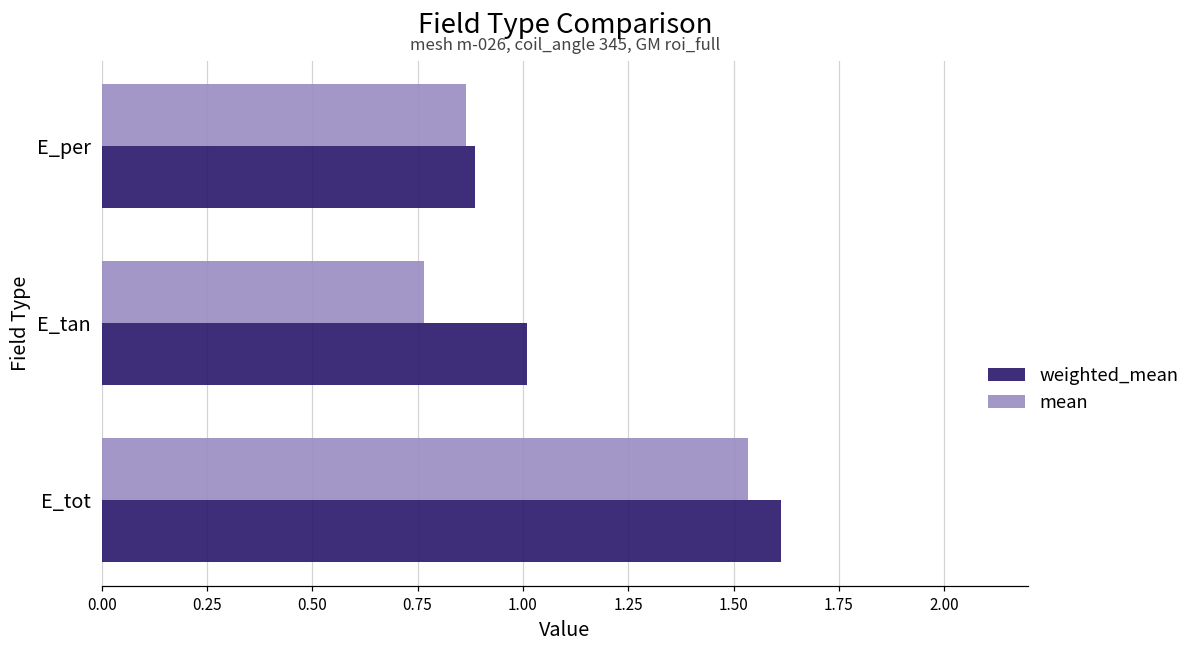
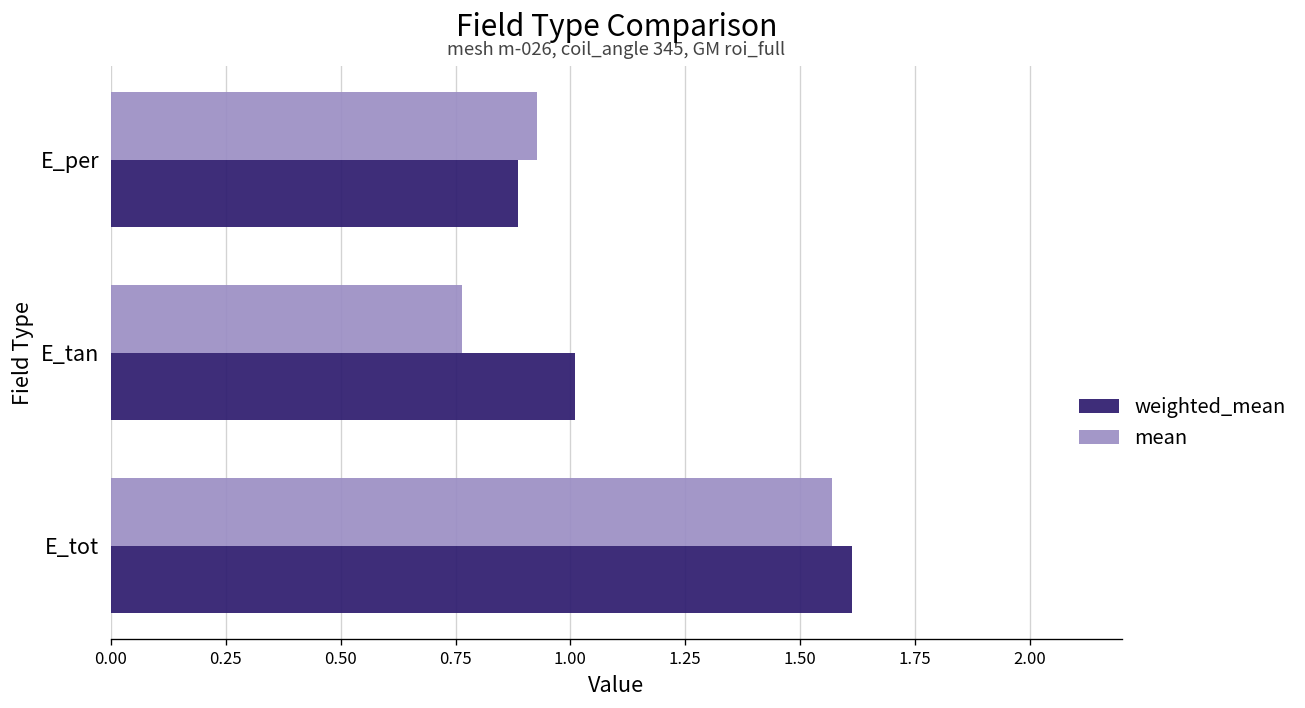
  {
    "weighted_mean": {
      "E_per": 0.89,
      "E_tan": 1.01,
      "E_tot": 1.61
    },
    "mean": {
-     "E_per": 0.86,
+     "E_per": 0.93,
      "E_tan": 0.76,
-     "E_tot": 1.53
+     "E_tot": 1.57
    }
  }
